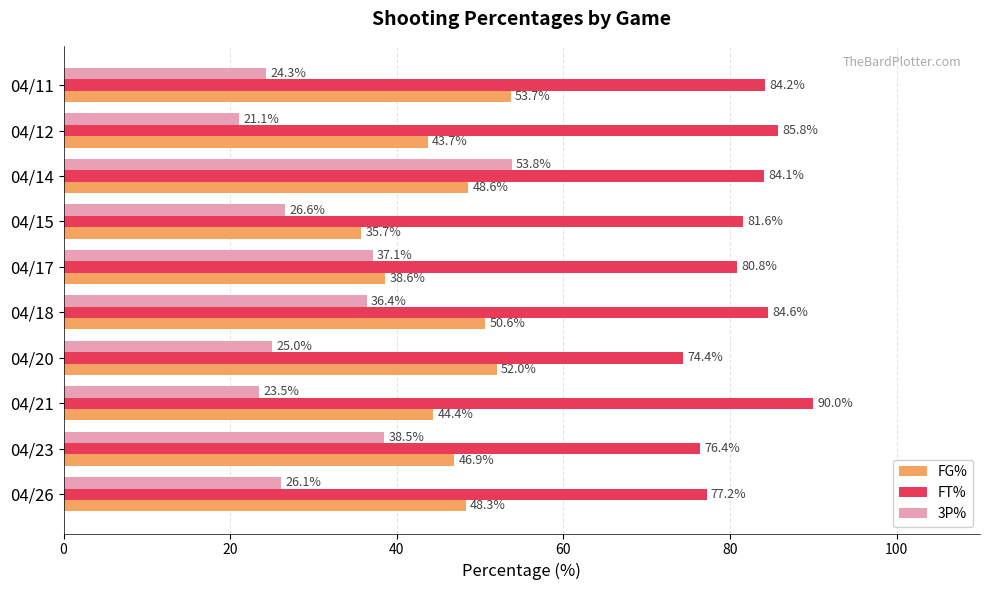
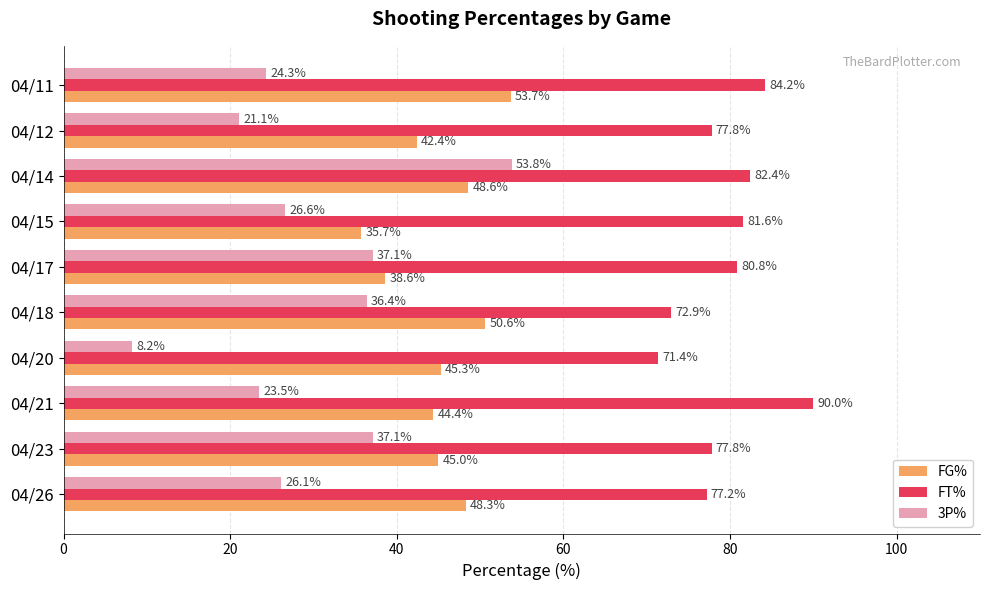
  {
    "FG%": {
      "04/11": "53.7%",
-     "04/12": "43.7%",
+     "04/12": "42.4%",
      "04/14": "48.6%",
      "04/15": "35.7%",
      "04/17": "38.6%",
      "04/18": "50.6%",
-     "04/20": "52.0%",
+     "04/20": "45.3%",
      "04/21": "44.4%",
-     "04/23": "46.9%",
+     "04/23": "45.0%",
      "04/26": "48.3%"
    },
    "FT%": {
      "04/11": "84.2%",
-     "04/12": "85.8%",
-     "04/14": "84.1%",
+     "04/12": "77.8%",
+     "04/14": "82.4%",
      "04/15": "81.6%",
      "04/17": "80.8%",
-     "04/18": "84.6%",
-     "04/20": "74.4%",
+     "04/18": "72.9%",
+     "04/20": "71.4%",
      "04/21": "90.0%",
-     "04/23": "76.4%",
+     "04/23": "77.8%",
      "04/26": "77.2%"
    },
    "3P%": {
      "04/11": "24.3%",
      "04/12": "21.1%",
      "04/14": "53.8%",
      "04/15": "26.6%",
      "04/17": "37.1%",
      "04/18": "36.4%",
-     "04/20": "25.0%",
+     "04/20": "8.2%",
      "04/21": "23.5%",
-     "04/23": "38.5%",
+     "04/23": "37.1%",
      "04/26": "26.1%"
    }
  }
